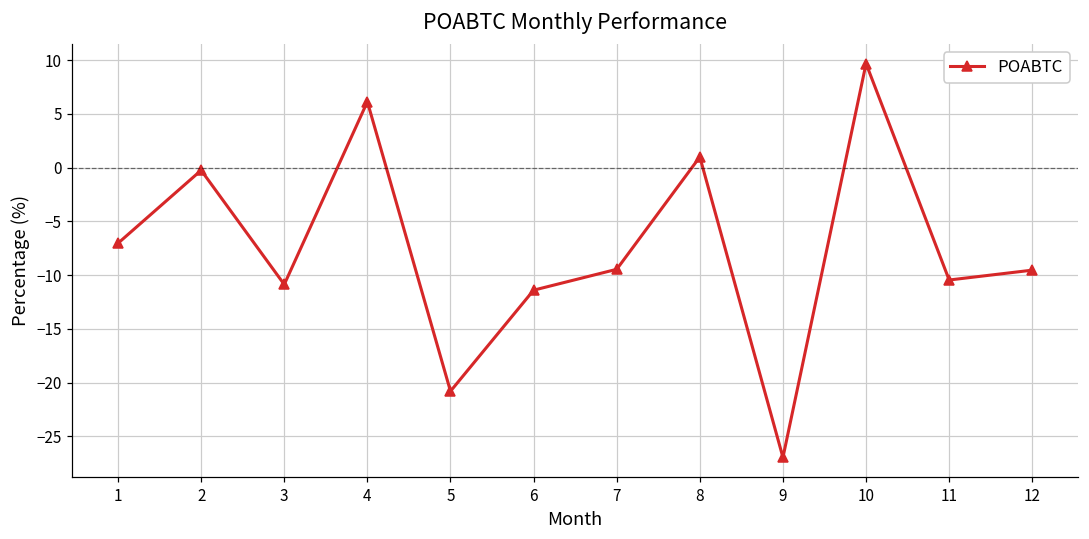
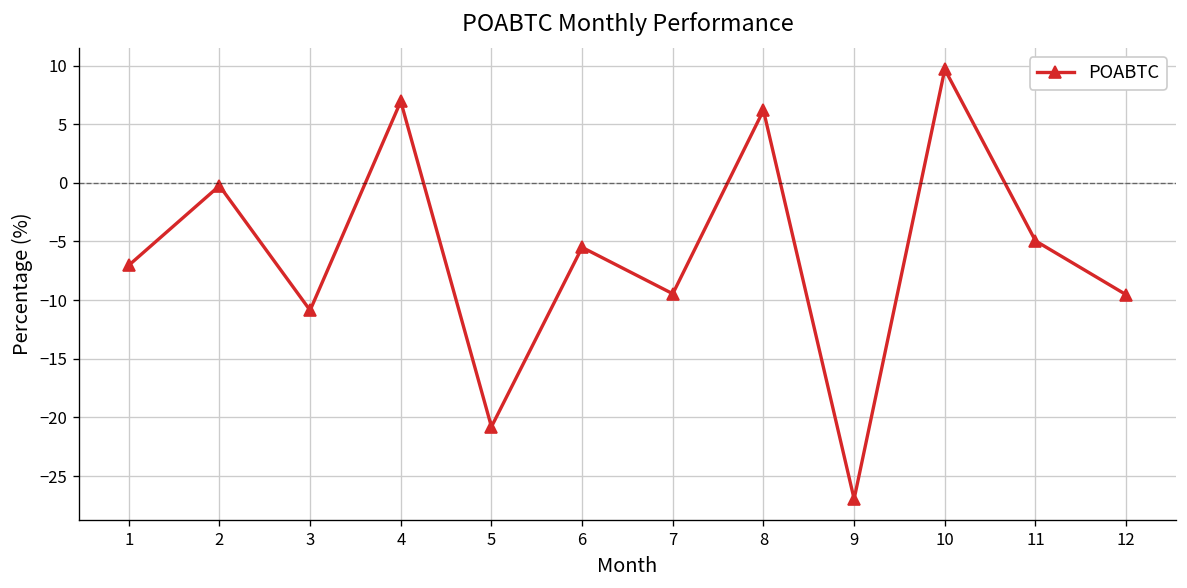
  {
    "1": -7,
    "2": 0,
    "3": -11,
-   "4": 6,
+   "4": 7,
    "5": -21,
-   "6": -11,
+   "6": -6,
    "7": -9,
-   "8": 1,
+   "8": 6,
    "9": -27,
    "10": 10,
-   "11": -10,
+   "11": -5,
    "12": -10
  }
